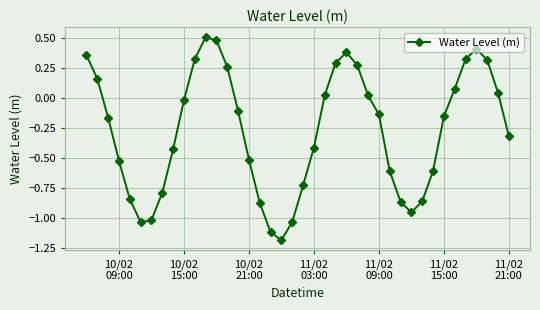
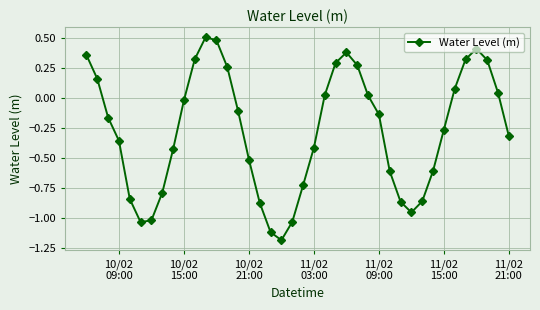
  {
-   "10/02 09:00": -0.52,
+   "10/02 09:00": -0.36,
    "10/02 15:00": -0.02,
    "10/02 21:00": -0.51,
    "11/02 03:00": -0.41,
    "11/02 09:00": -0.14,
-   "11/02 15:00": -0.15,
+   "11/02 15:00": -0.26,
    "11/02 21:00": -0.32
  }
